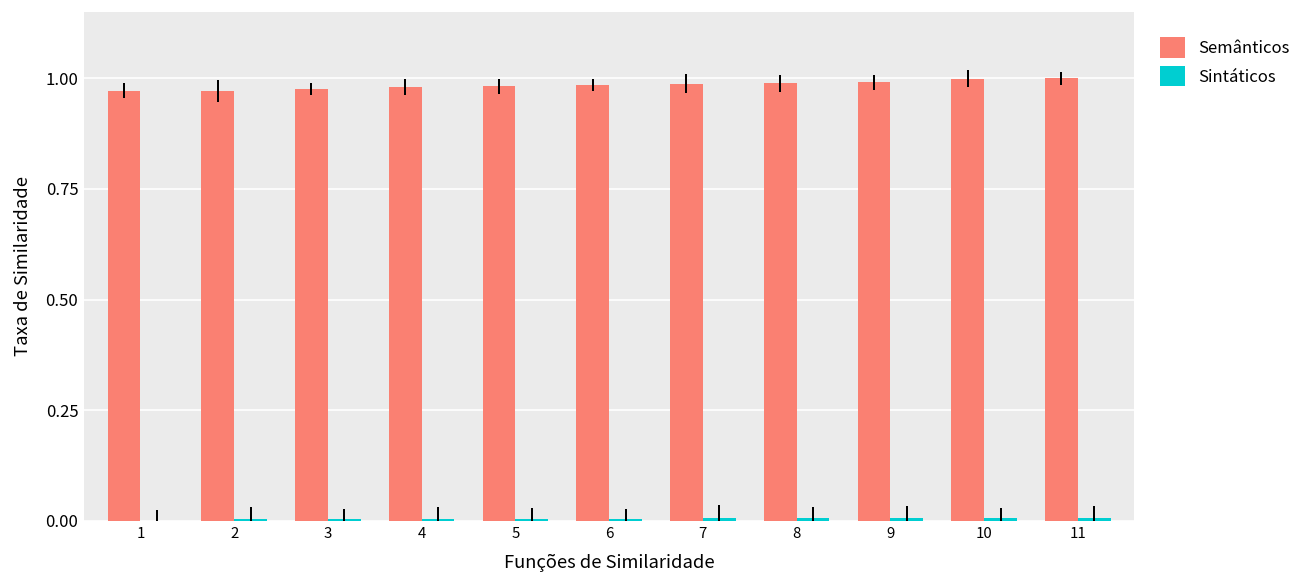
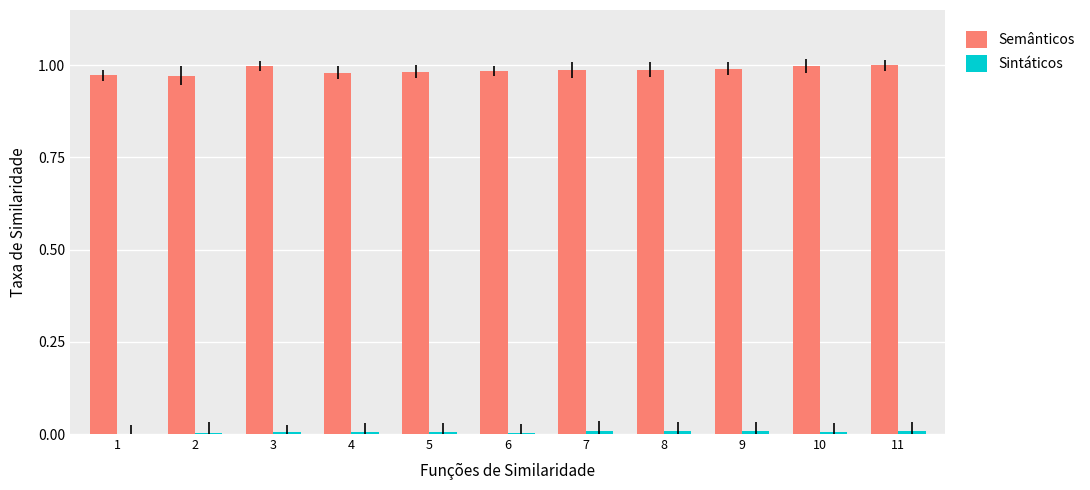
  {
    "Semânticos": {
      "1": 0.97,
      "2": 0.97,
-     "3": 0.98,
+     "3": 1.00,
      "4": 0.98,
      "5": 0.98,
      "6": 0.98,
      "7": 0.99,
      "8": 0.99,
      "9": 0.99,
      "10": 1.00,
      "11": 1.00
    },
    "Sintáticos": {
      "1": 0.00,
      "7": 0.01,
      "8": 0.01,
      "9": 0.01,
      "11": 0.01
    }
  }
